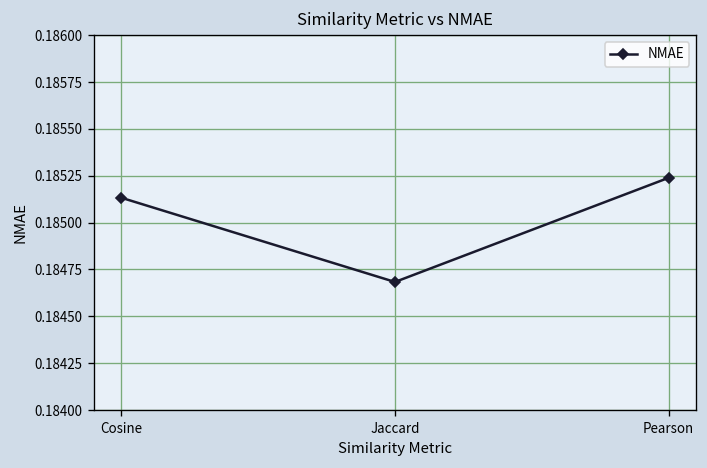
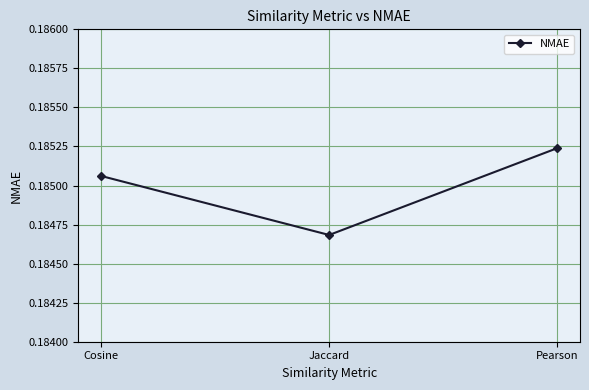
  {
-   "Cosine": 0.18513,
+   "Cosine": 0.18506,
    "Jaccard": 0.18468,
    "Pearson": 0.18524
  }
